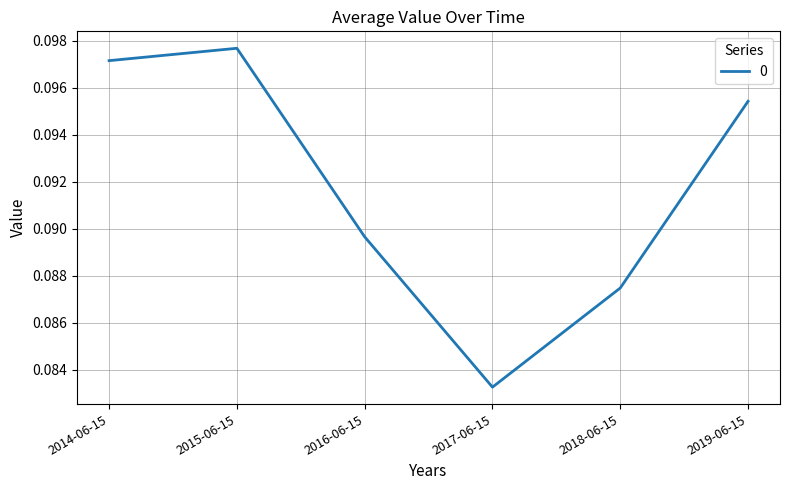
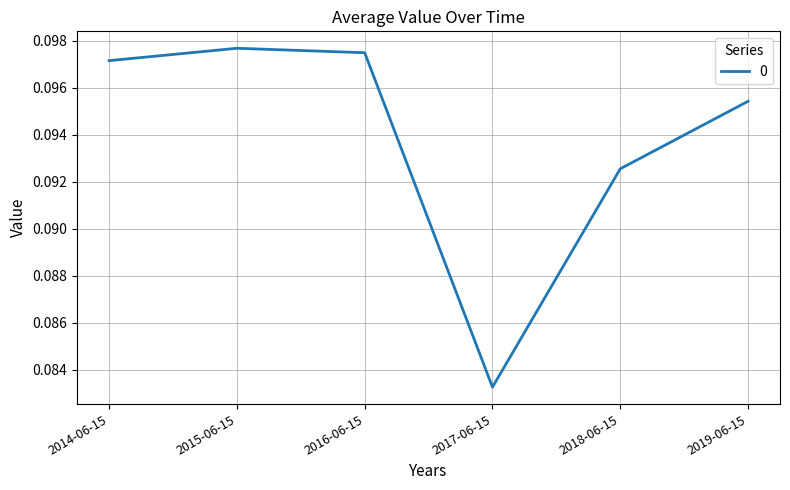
  {
    "2014-06-15": 0.0972,
    "2015-06-15": 0.0977,
-   "2016-06-15": 0.0897,
+   "2016-06-15": 0.0975,
    "2017-06-15": 0.0833,
-   "2018-06-15": 0.0875,
+   "2018-06-15": 0.0926,
    "2019-06-15": 0.0954
  }
